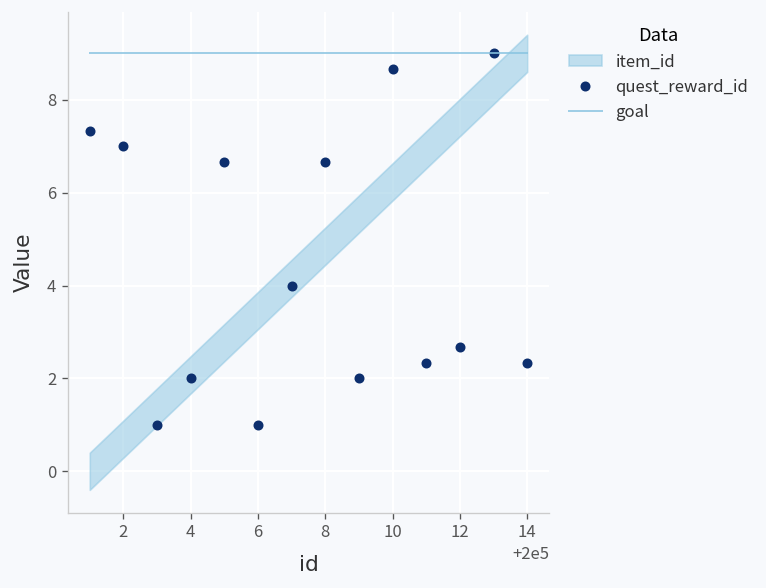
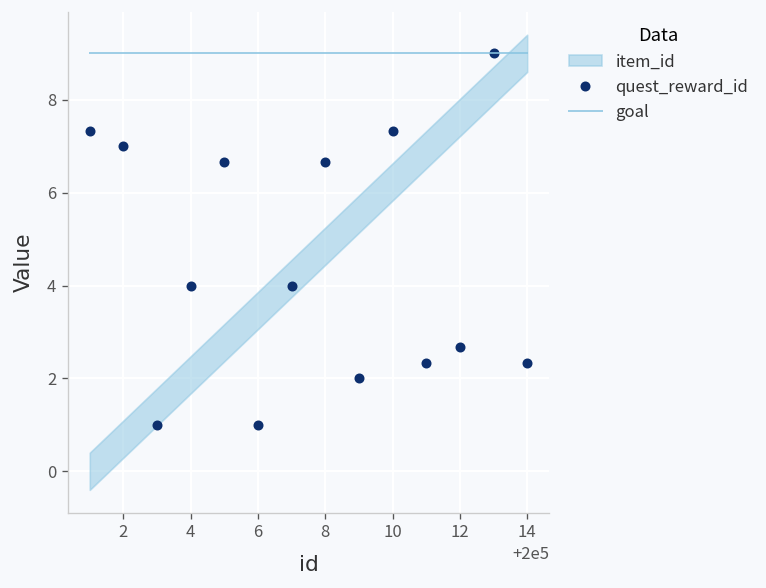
  {
    "quest_reward_id": {
      "2": 7.0,
-     "4": 2.0,
+     "4": 4.0,
      "6": 1.0,
      "8": 6.7,
-     "10": 8.7,
+     "10": 7.3,
      "12": 2.7,
      "14": 2.3
    }
  }
